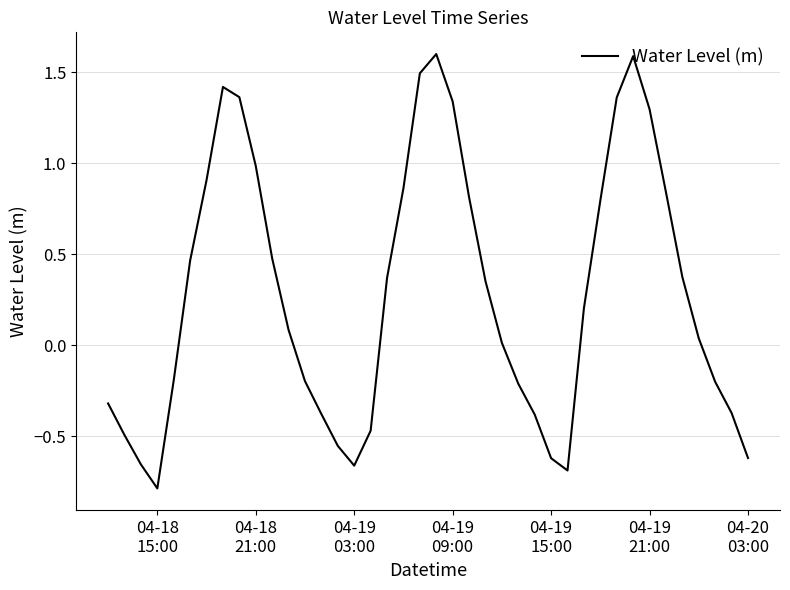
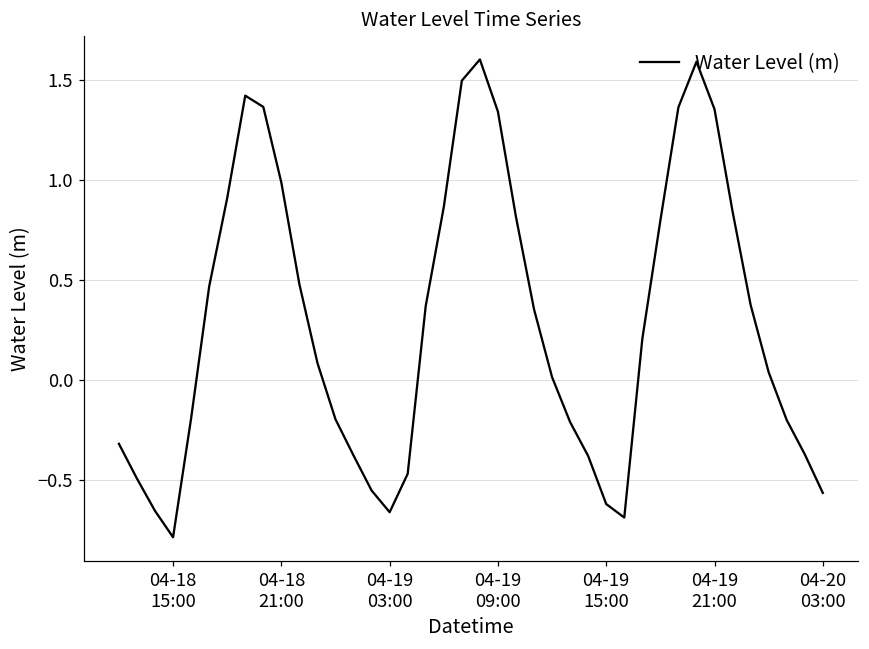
  {
    "04-18 15:00": -0.79,
    "04-18 21:00": 0.99,
    "04-19 03:00": -0.66,
    "04-19 09:00": 1.34,
    "04-19 15:00": -0.62,
-   "04-19 21:00": 1.30,
-   "04-20 03:00": -0.62
+   "04-19 21:00": 1.35,
+   "04-20 03:00": -0.57
  }
